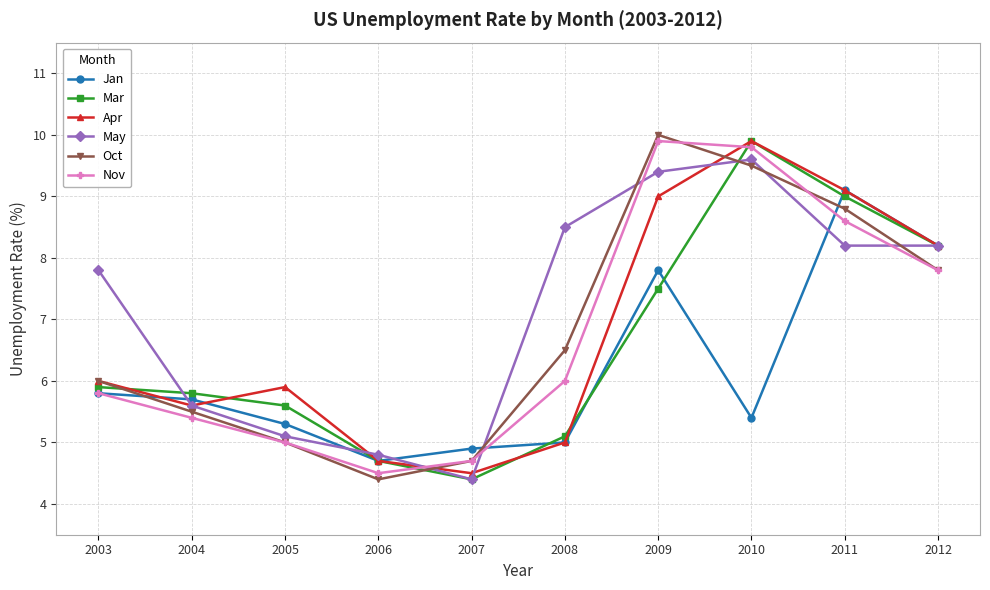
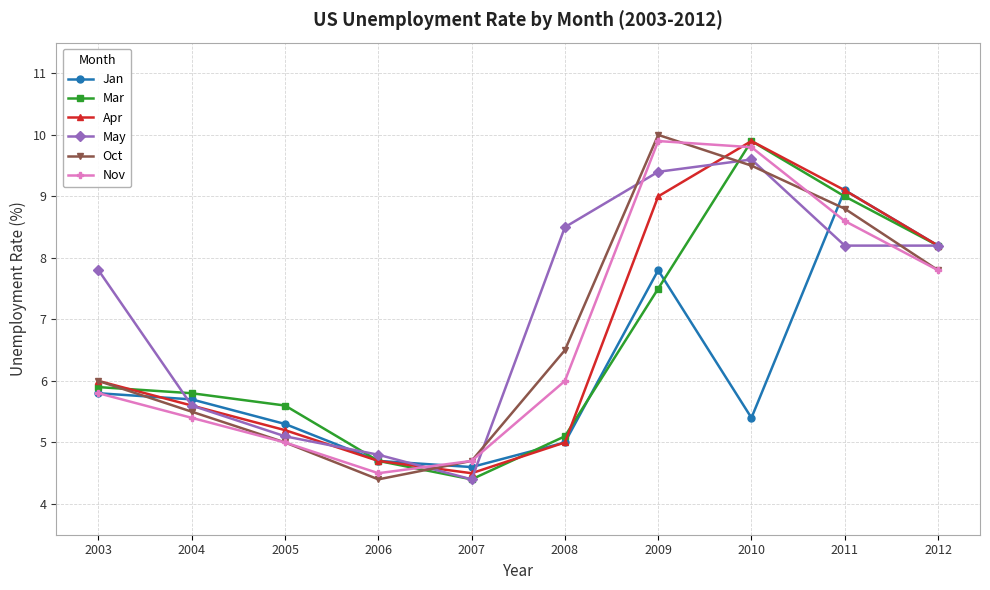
  {
    "Jan": {
      "2004": 5.7,
      "2005": 5.3,
-     "2007": 4.9,
+     "2007": 4.6,
      "2009": 7.8,
      "2010": 5.4
    },
    "Mar": {
      "2003": 5.9,
      "2004": 5.8,
      "2005": 5.6,
      "2008": 5.1,
      "2009": 7.5,
      "2011": 9.0
    },
    "Apr": {
-     "2005": 5.9,
+     "2005": 5.2,
      "2007": 4.5,
      "2009": 9.0
    },
    "May": {
      "2003": 7.8,
      "2005": 5.1,
      "2006": 4.8,
      "2008": 8.5,
      "2009": 9.4,
      "2010": 9.6,
      "2011": 8.2
    },
    "Oct": {
      "2004": 5.5,
      "2006": 4.4,
      "2008": 6.5,
      "2009": 10.0,
      "2010": 9.5,
      "2011": 8.8
    },
    "Nov": {
      "2004": 5.4,
      "2006": 4.5,
      "2008": 6.0,
      "2009": 9.9,
      "2010": 9.8,
      "2011": 8.6
    }
  }
